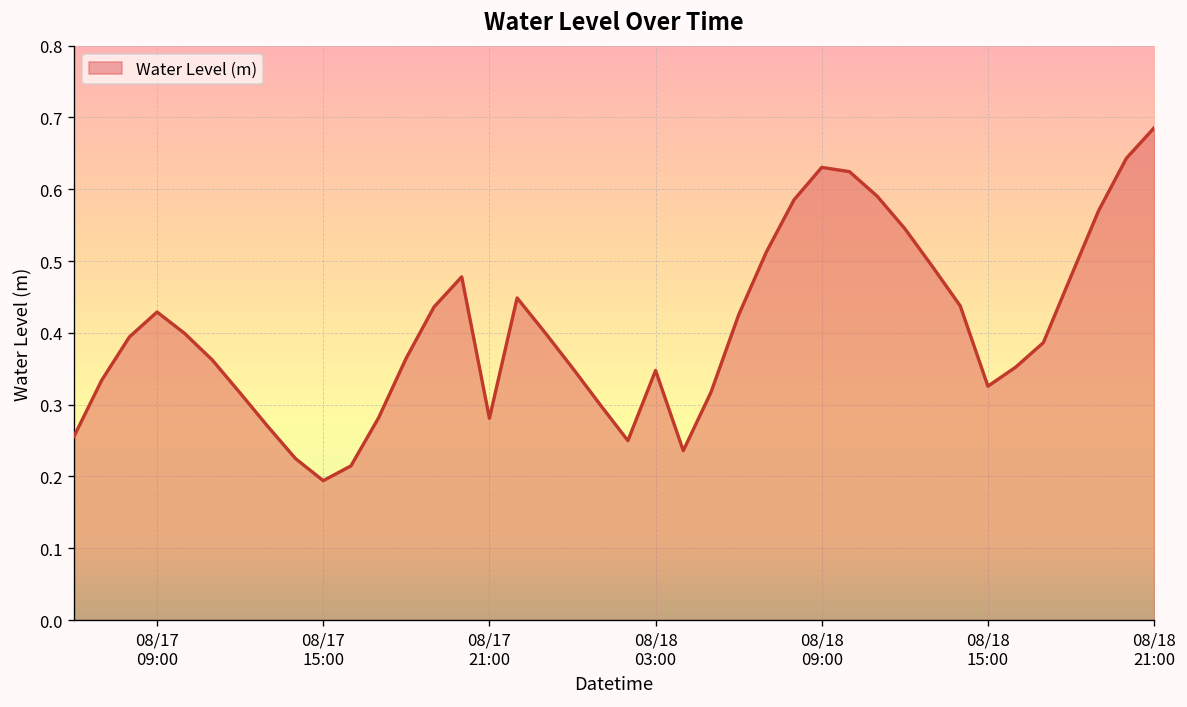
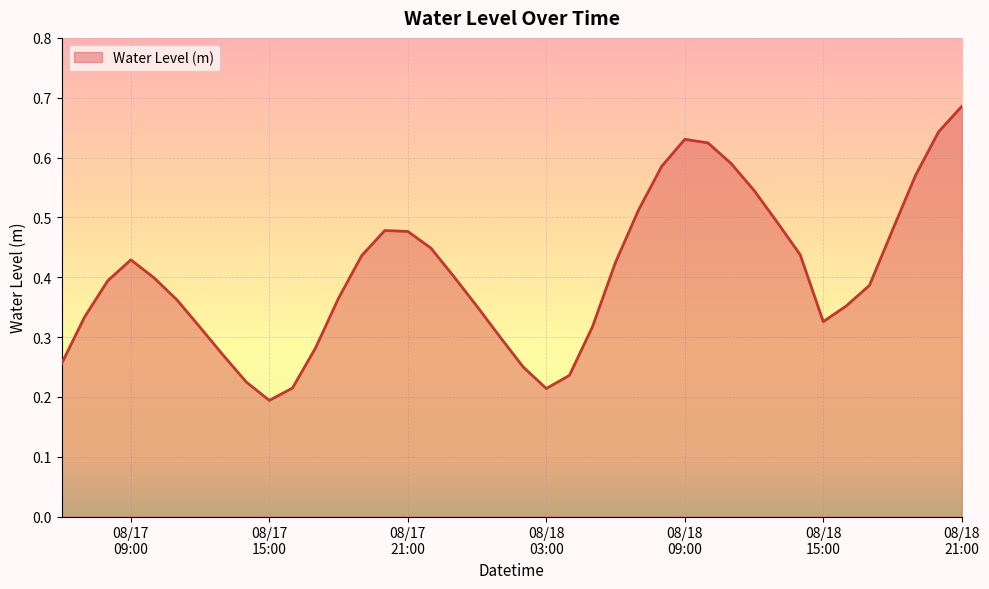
  {
    "08/17 09:00": 0.43,
    "08/17 15:00": 0.19,
-   "08/17 21:00": 0.28,
-   "08/18 03:00": 0.35,
+   "08/17 21:00": 0.48,
+   "08/18 03:00": 0.21,
    "08/18 09:00": 0.63,
    "08/18 15:00": 0.33,
    "08/18 21:00": 0.69
  }
